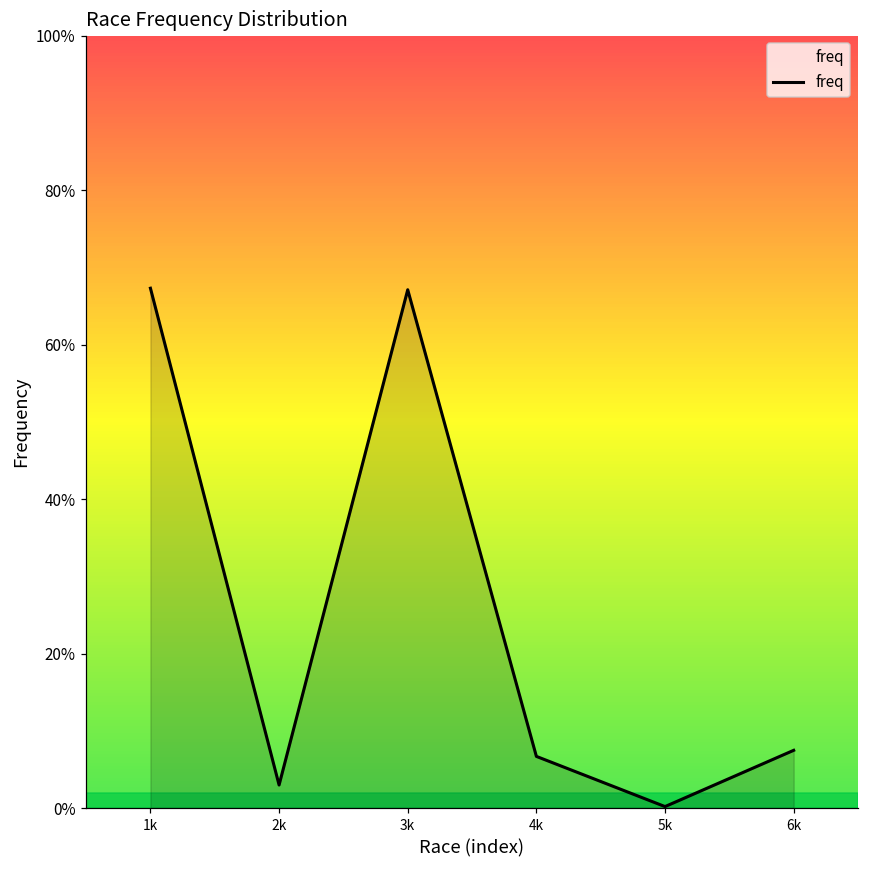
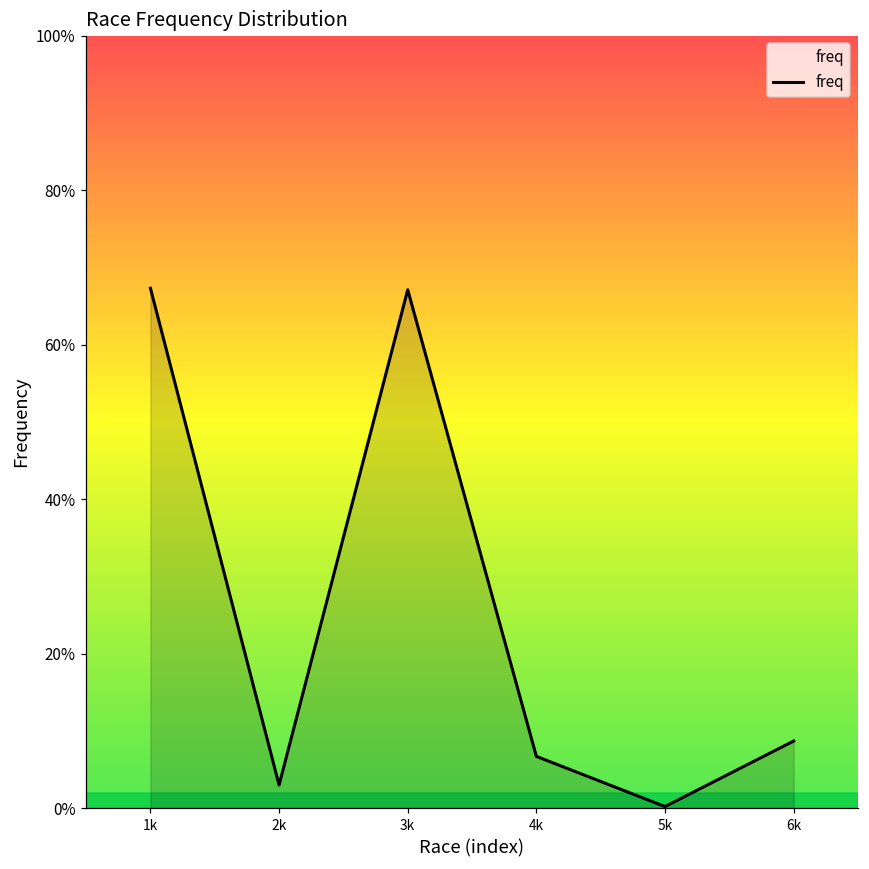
  {
    "1k": "67%",
    "2k": "3%",
    "3k": "67%",
    "4k": "7%",
-   "6k": "7%"
+   "6k": "9%"
  }
